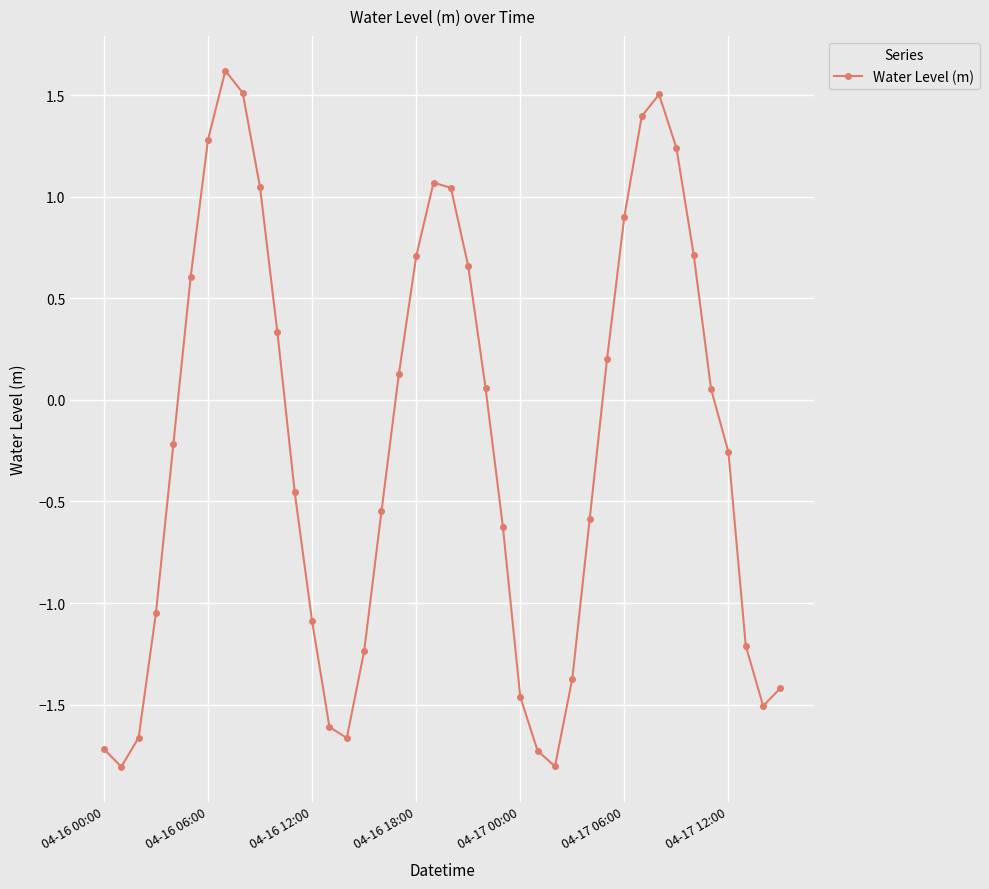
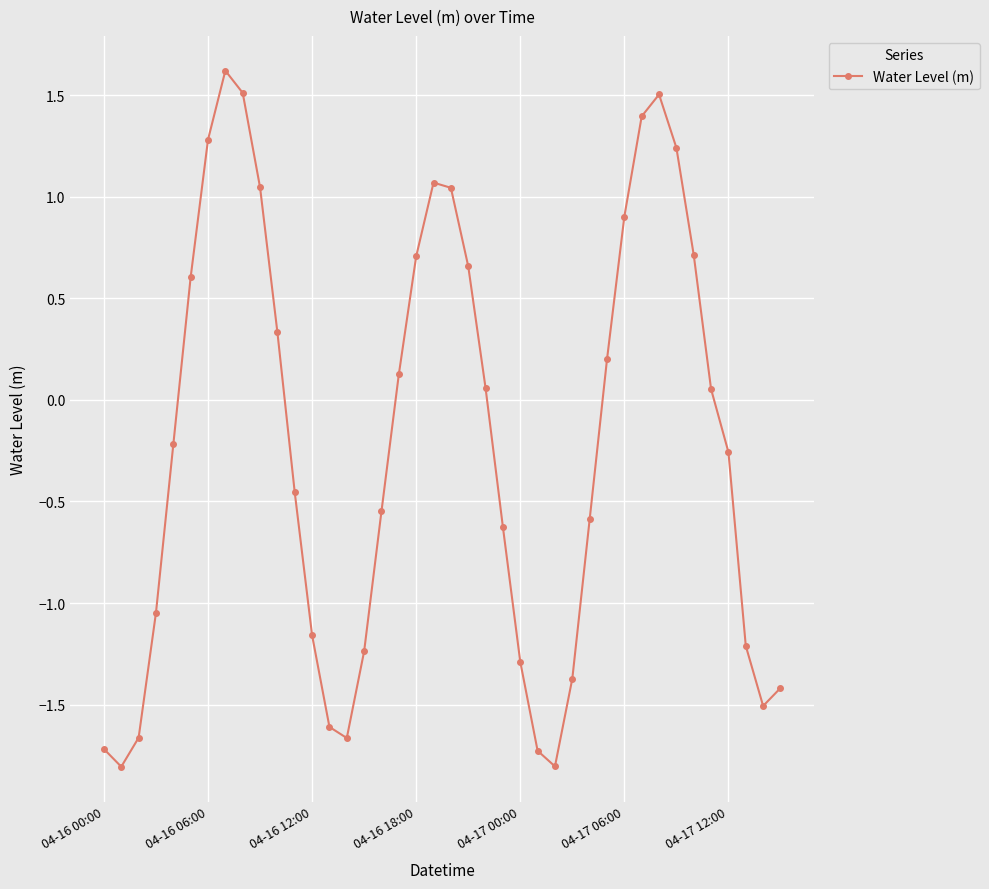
  {
    "04-16 00:00": -1.72,
    "04-16 06:00": 1.28,
-   "04-16 12:00": -1.09,
+   "04-16 12:00": -1.16,
    "04-16 18:00": 0.71,
-   "04-17 00:00": -1.46,
+   "04-17 00:00": -1.29,
    "04-17 06:00": 0.90,
    "04-17 12:00": -0.26
  }
